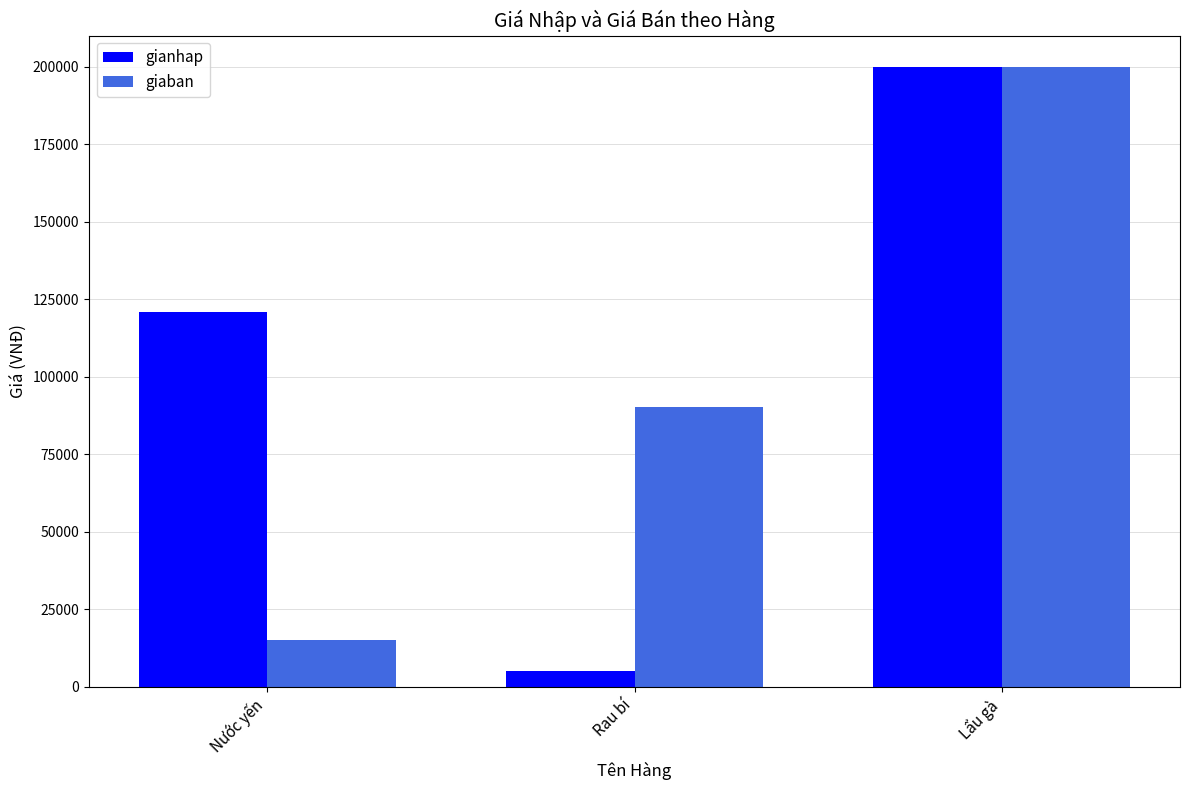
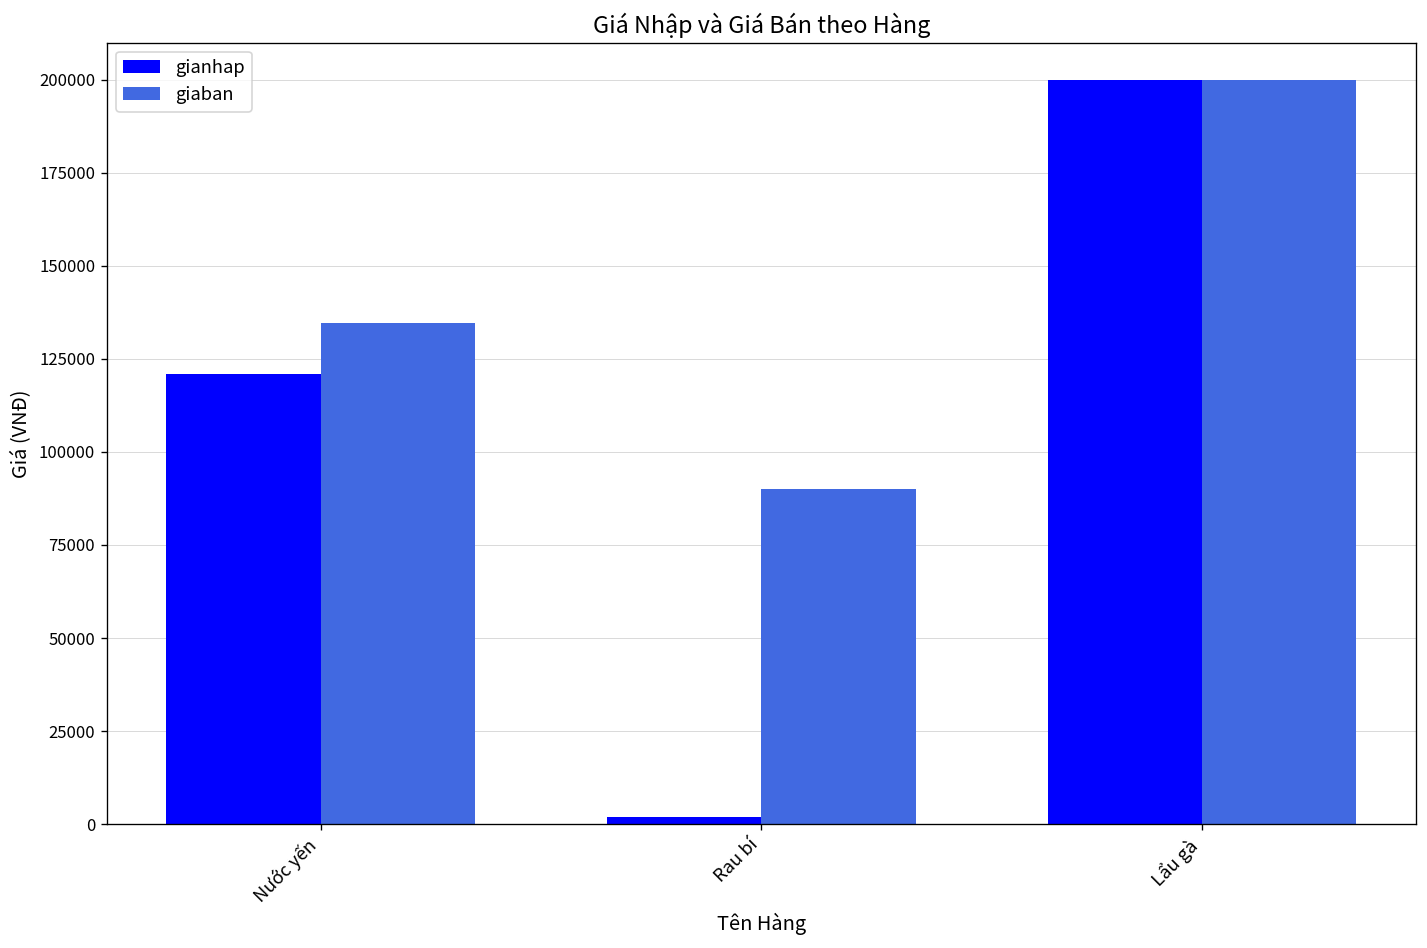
  {
    "gianhap": {
      "Nước yến": 121000,
-     "Rau bí": 5000,
+     "Rau bí": 2000,
      "Lẩu gà": 200000
    },
    "giaban": {
-     "Nước yến": 15000,
+     "Nước yến": 135000,
      "Rau bí": 90000,
      "Lẩu gà": 200000
    }
  }
